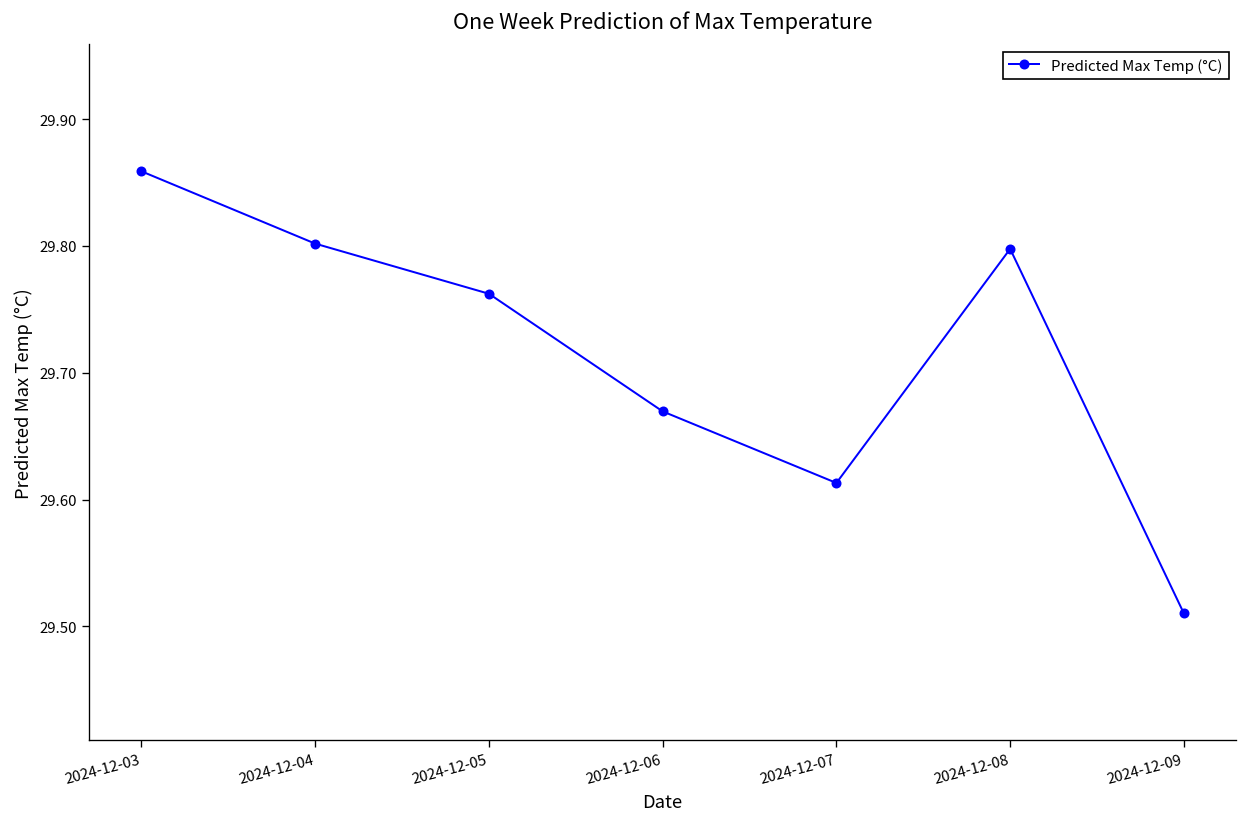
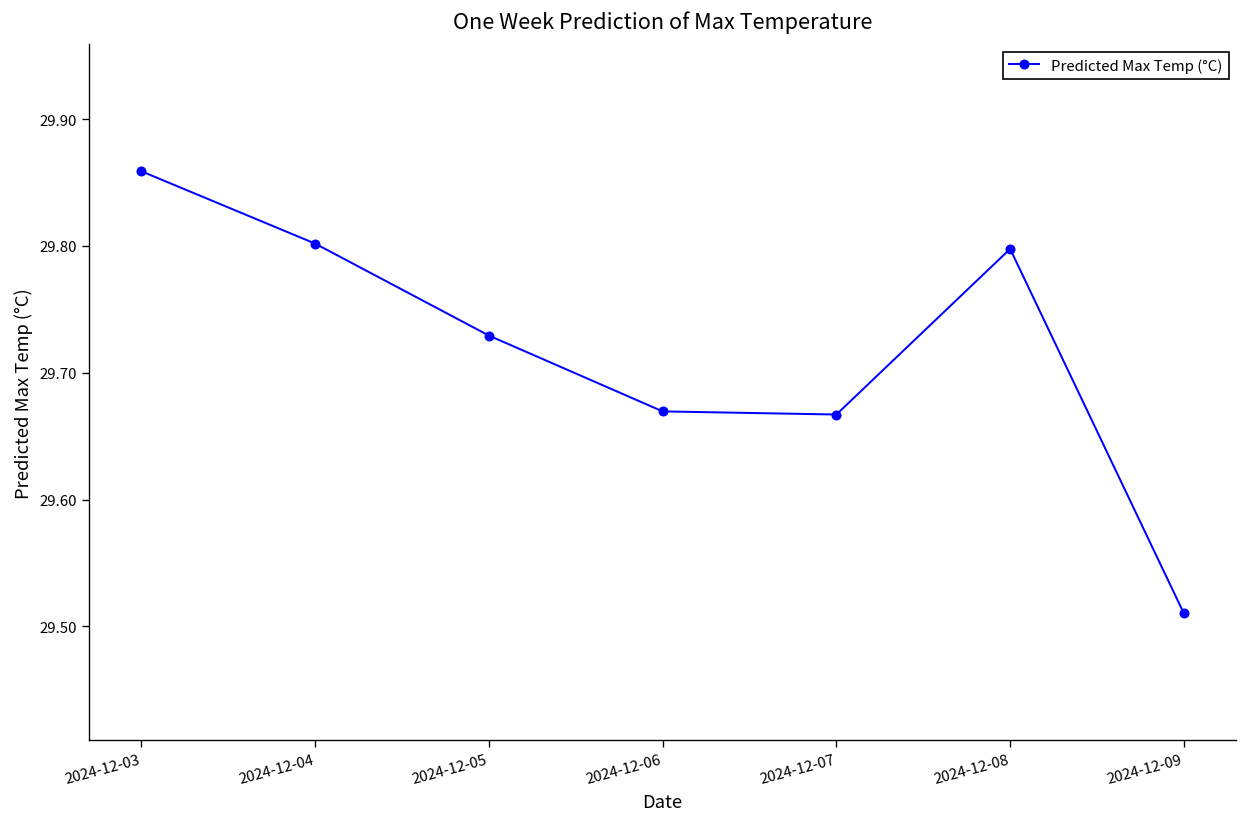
  {
    "2024-12-03": 29.859,
    "2024-12-04": 29.802,
-   "2024-12-05": 29.762,
+   "2024-12-05": 29.729,
    "2024-12-06": 29.670,
-   "2024-12-07": 29.613,
+   "2024-12-07": 29.667,
    "2024-12-08": 29.798,
    "2024-12-09": 29.510
  }
